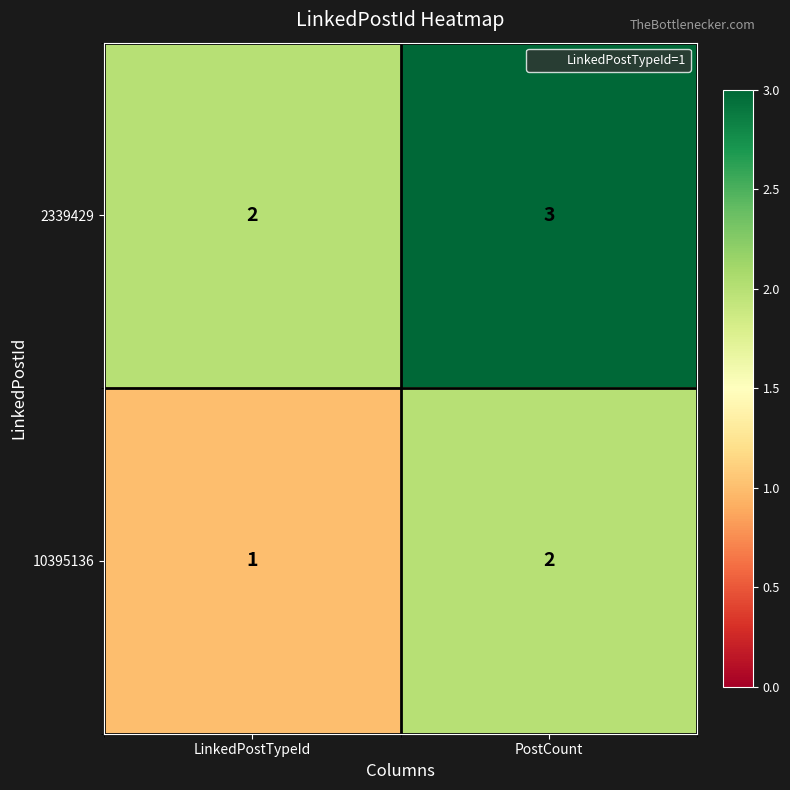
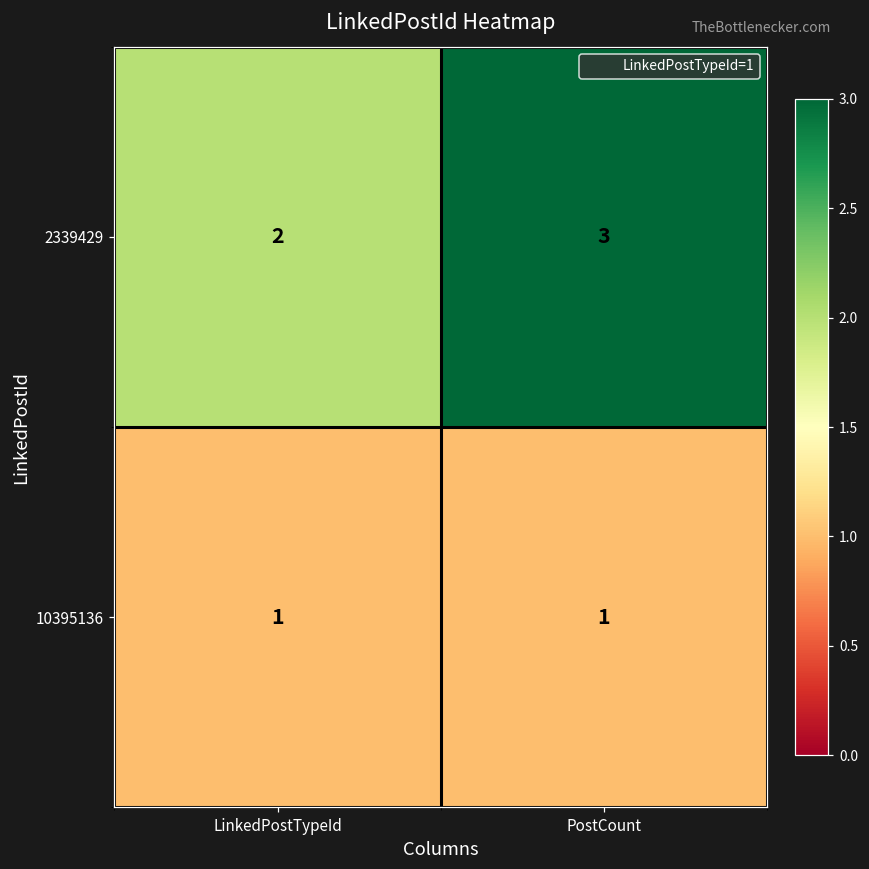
  {
    "2339429": {
      "LinkedPostTypeId": 2,
      "PostCount": 3
    },
    "10395136": {
      "LinkedPostTypeId": 1,
-     "PostCount": 2
+     "PostCount": 1
    }
  }
